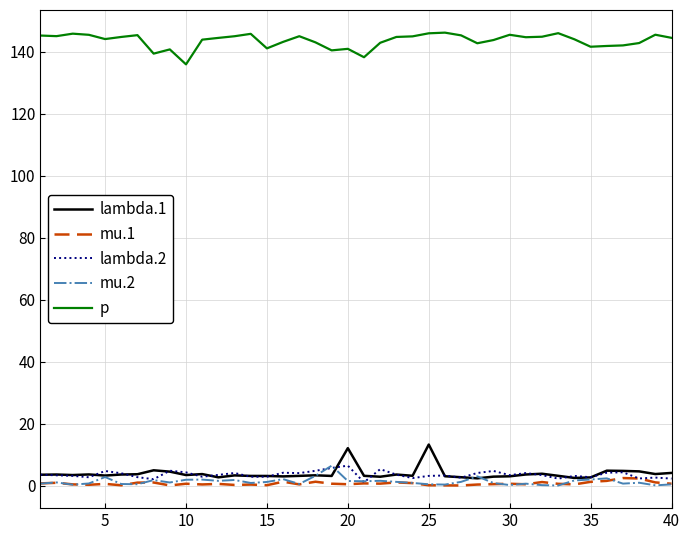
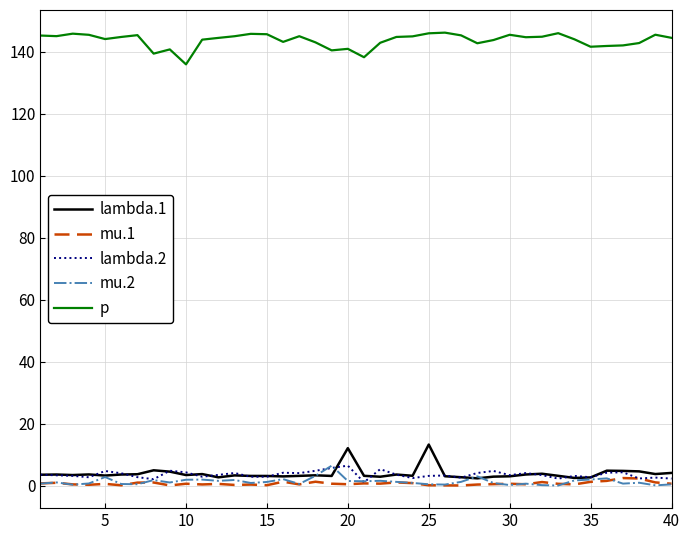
  {
    "lambda.1": {
      "10": 3,
      "20": 12,
      "25": 13,
      "40": 4
    },
    "mu.1": {
      "5": 1,
      "10": 1,
      "15": 0,
      "20": 0
    },
    "lambda.2": {
      "5": 5,
      "10": 4,
      "20": 6,
      "25": 3,
      "40": 2
    },
    "mu.2": {
      "10": 2,
      "15": 1,
      "20": 1
    },
    "p": {
      "5": 144,
      "10": 136,
-     "15": 141,
+     "15": 146,
      "20": 141,
      "25": 146,
      "30": 145,
      "35": 142,
      "40": 145
    }
  }
